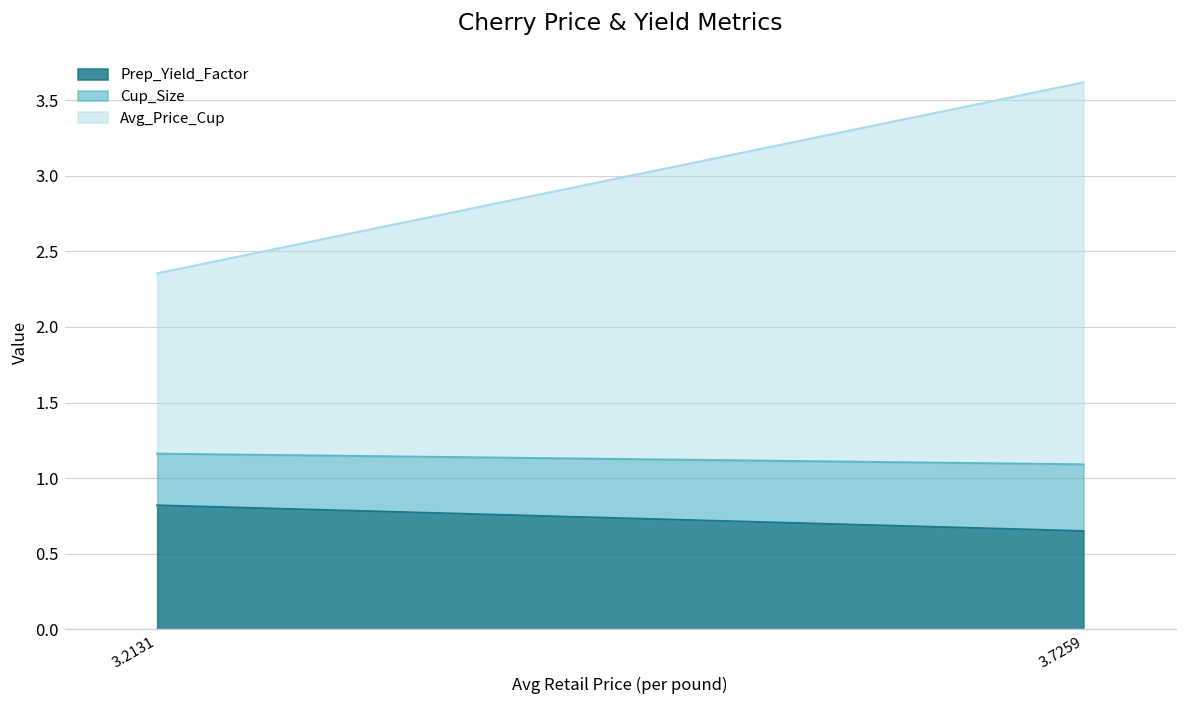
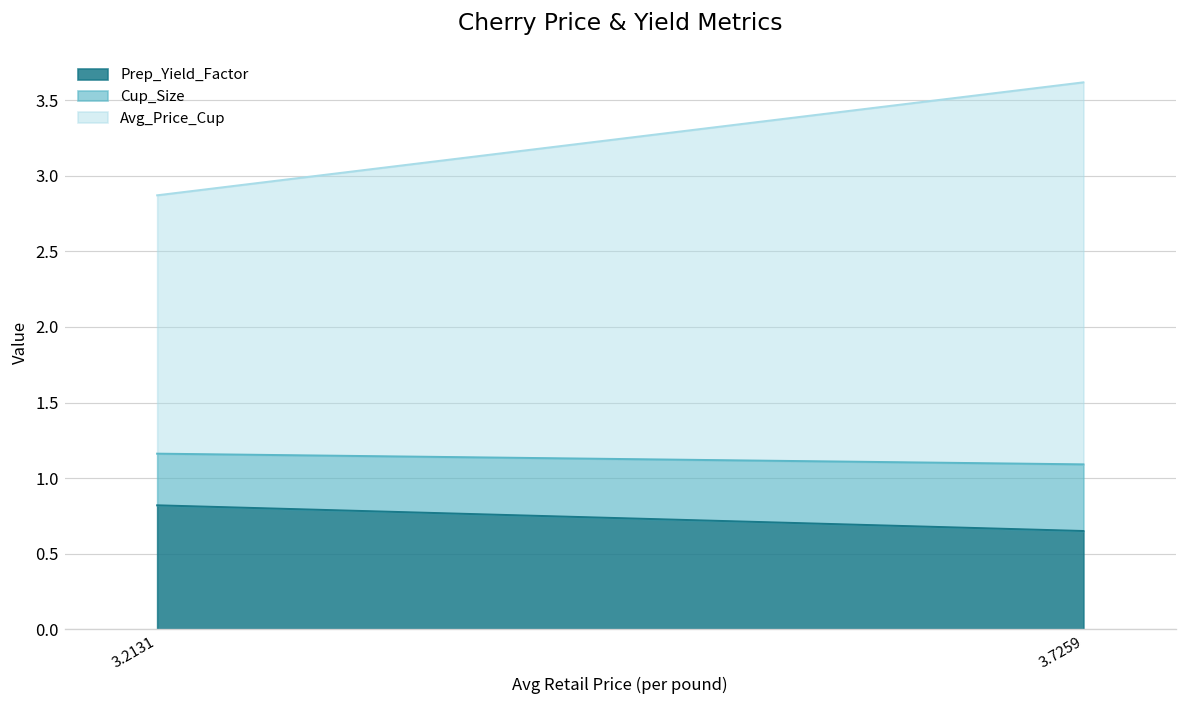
  {
    "Prep_Yield_Factor": {
      "3.2131": 0.82,
      "3.7259": 0.65
    },
    "Cup_Size": {
      "3.2131": 0.34,
      "3.7259": 0.44
    },
    "Avg_Price_Cup": {
-     "3.2131": 1.19,
+     "3.2131": 1.71,
      "3.7259": 2.53
    }
  }
